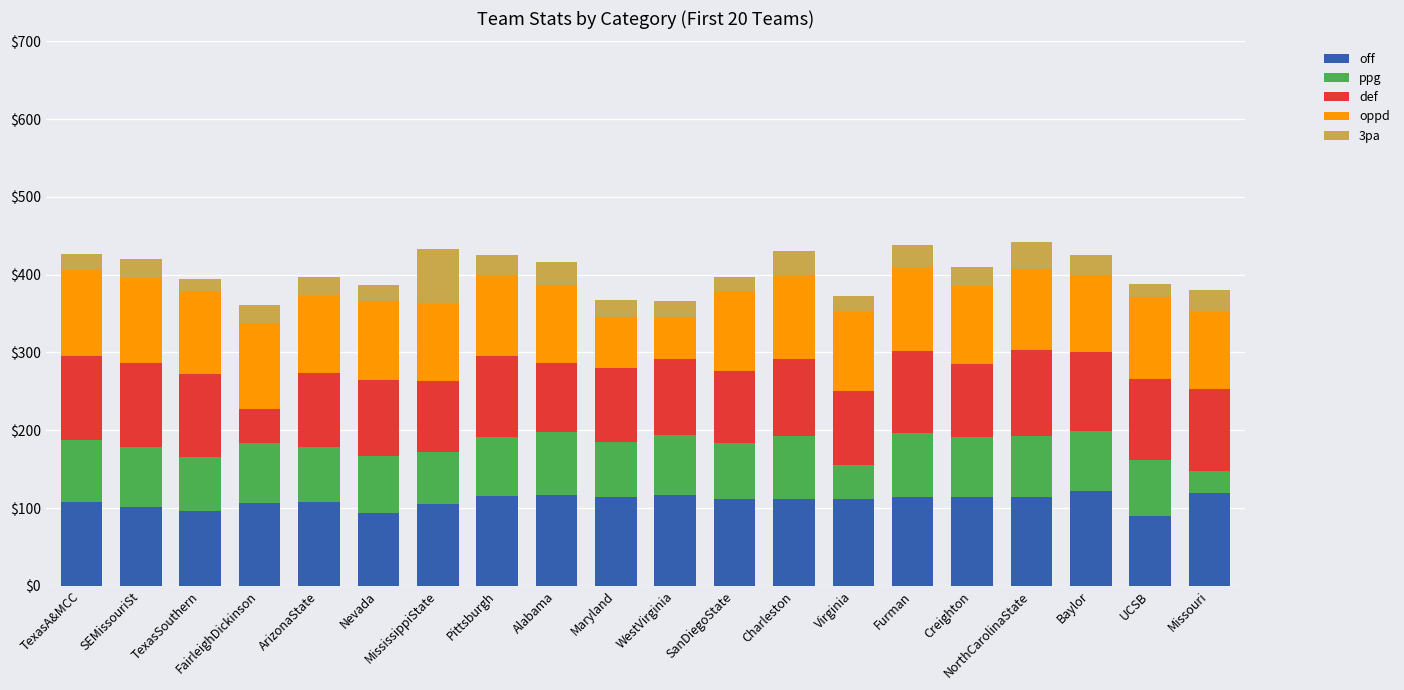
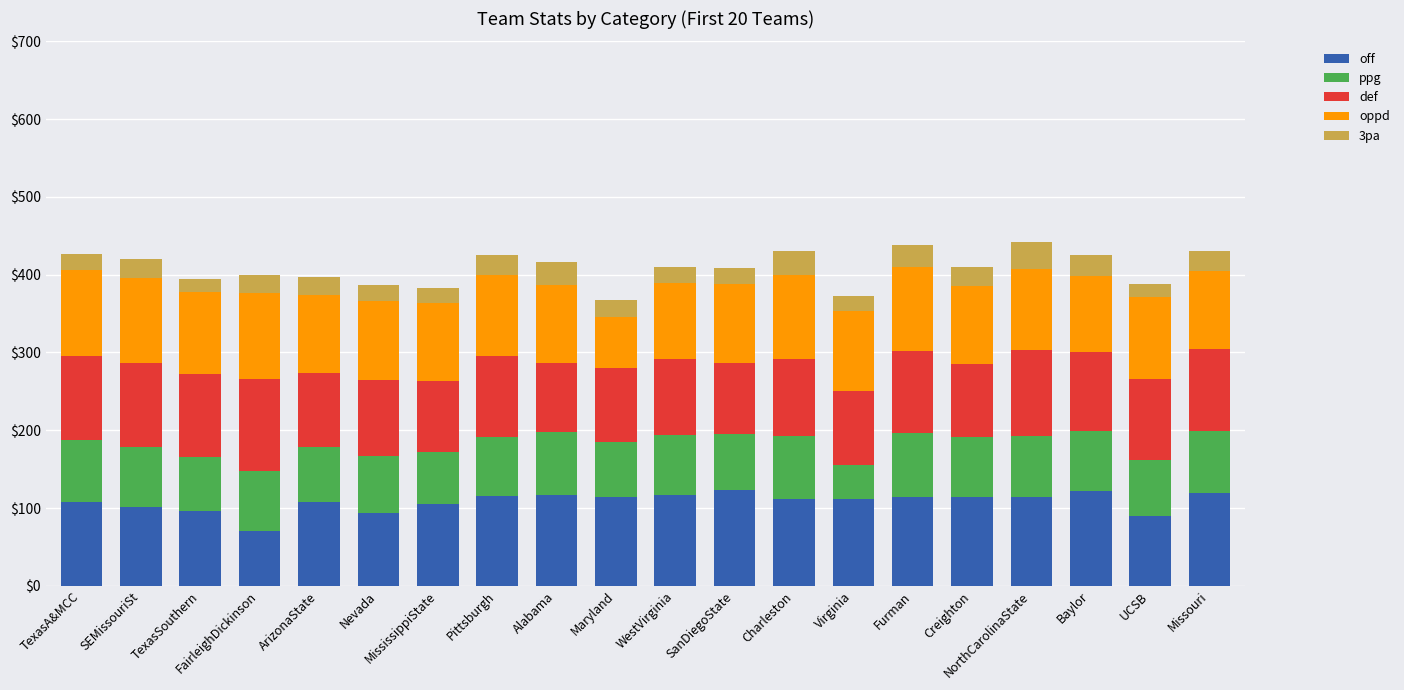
  {
    "off": {
      "TexasA&MCC": "$110",
      "SEMissouriSt": "$100",
      "TexasSouthern": "$100",
-     "FairleighDickinson": "$110",
+     "FairleighDickinson": "$70",
      "ArizonaState": "$110",
      "Nevada": "$90",
      "MississippiState": "$110",
      "Pittsburgh": "$120",
      "Alabama": "$120",
      "Maryland": "$110",
      "WestVirginia": "$120",
-     "SanDiegoState": "$110",
+     "SanDiegoState": "$120",
      "Charleston": "$110",
      "Virginia": "$110",
      "Furman": "$110",
      "Creighton": "$110",
      "NorthCarolinaState": "$110",
      "Baylor": "$120",
      "UCSB": "$90",
      "Missouri": "$120"
    },
    "ppg": {
      "TexasA&MCC": "$80",
      "SEMissouriSt": "$80",
      "TexasSouthern": "$70",
      "FairleighDickinson": "$80",
      "ArizonaState": "$70",
      "Nevada": "$70",
      "MississippiState": "$70",
      "Pittsburgh": "$80",
      "Alabama": "$80",
      "Maryland": "$70",
      "WestVirginia": "$80",
      "SanDiegoState": "$70",
      "Charleston": "$80",
      "Virginia": "$40",
      "Furman": "$80",
      "Creighton": "$80",
      "NorthCarolinaState": "$80",
      "Baylor": "$80",
      "UCSB": "$70",
-     "Missouri": "$30"
+     "Missouri": "$80"
    },
    "def": {
      "TexasA&MCC": "$110",
      "SEMissouriSt": "$110",
      "TexasSouthern": "$110",
-     "FairleighDickinson": "$40",
+     "FairleighDickinson": "$120",
      "ArizonaState": "$100",
      "Nevada": "$100",
      "MississippiState": "$90",
      "Pittsburgh": "$100",
      "Alabama": "$90",
      "Maryland": "$100",
      "WestVirginia": "$100",
      "SanDiegoState": "$90",
      "Charleston": "$100",
      "Virginia": "$90",
      "Furman": "$110",
      "Creighton": "$90",
      "NorthCarolinaState": "$110",
      "Baylor": "$100",
      "UCSB": "$100",
      "Missouri": "$110"
    },
    "oppd": {
      "TexasA&MCC": "$110",
      "SEMissouriSt": "$110",
      "TexasSouthern": "$110",
      "FairleighDickinson": "$110",
      "ArizonaState": "$100",
      "Nevada": "$100",
      "MississippiState": "$100",
      "Pittsburgh": "$100",
      "Alabama": "$100",
      "Maryland": "$70",
-     "WestVirginia": "$50",
+     "WestVirginia": "$100",
      "SanDiegoState": "$100",
      "Charleston": "$110",
      "Virginia": "$100",
      "Furman": "$110",
      "Creighton": "$100",
      "NorthCarolinaState": "$100",
      "Baylor": "$100",
      "UCSB": "$110",
      "Missouri": "$100"
    },
    "3pa": {
      "TexasA&MCC": "$20",
      "SEMissouriSt": "$20",
      "TexasSouthern": "$20",
      "FairleighDickinson": "$20",
      "ArizonaState": "$20",
      "Nevada": "$20",
-     "MississippiState": "$70",
+     "MississippiState": "$20",
      "Pittsburgh": "$30",
      "Alabama": "$30",
      "Maryland": "$20",
      "WestVirginia": "$20",
      "SanDiegoState": "$20",
      "Charleston": "$30",
      "Virginia": "$20",
      "Furman": "$30",
      "Creighton": "$20",
      "NorthCarolinaState": "$40",
      "Baylor": "$30",
      "UCSB": "$20",
      "Missouri": "$30"
    }
  }
